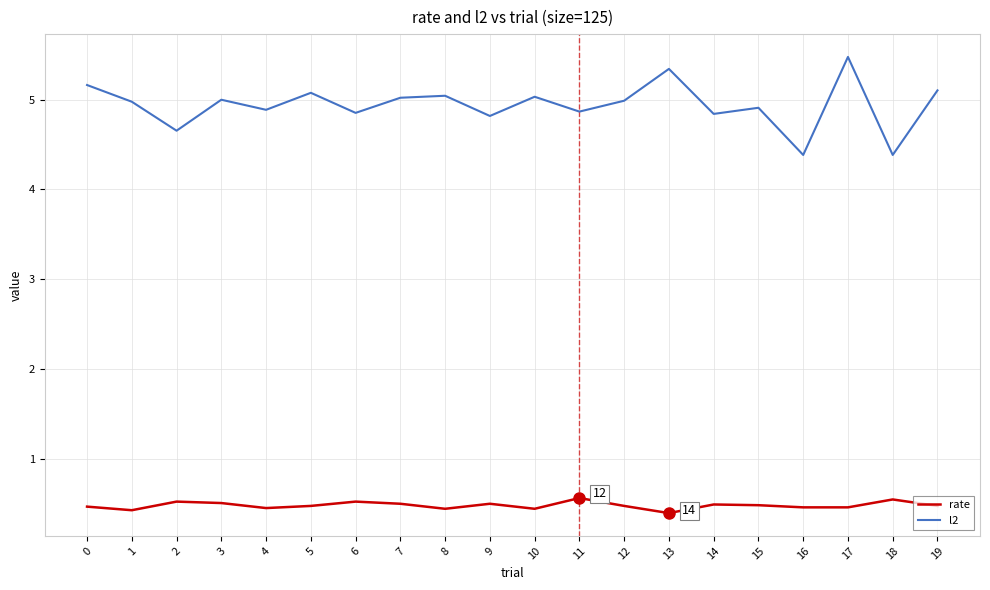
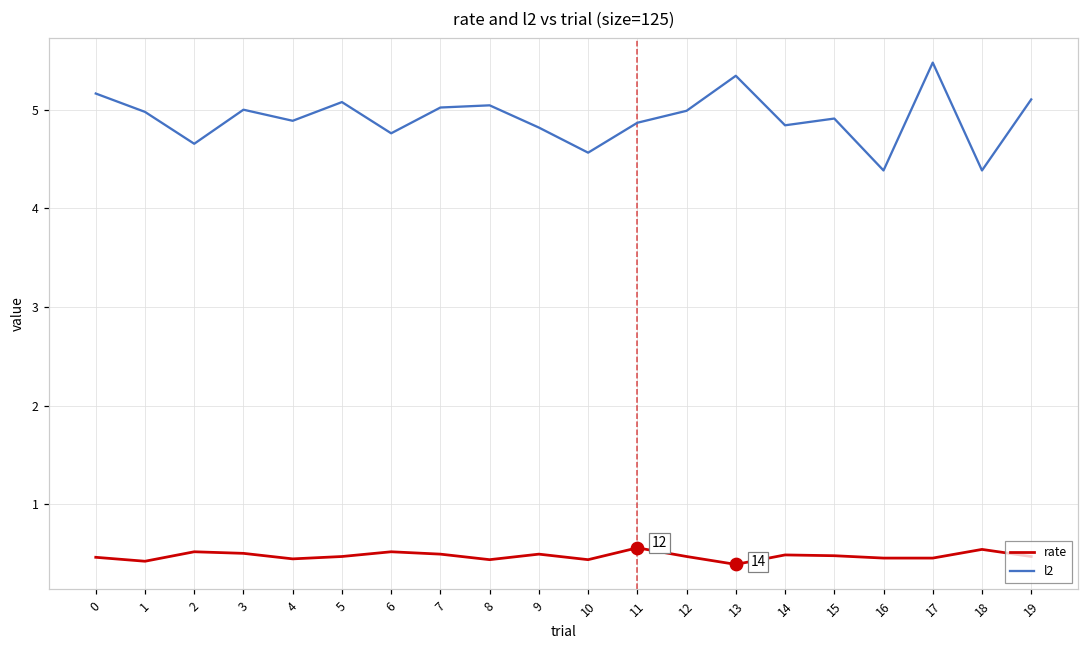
  {
    "l2": {
      "0": 5.2,
      "1": 5.0,
      "2": 4.7,
      "3": 5.0,
      "4": 4.9,
      "5": 5.1,
-     "6": 4.9,
+     "6": 4.8,
      "7": 5.0,
      "8": 5.0,
      "9": 4.8,
-     "10": 5.0,
+     "10": 4.6,
      "11": 4.9,
      "12": 5.0,
      "13": 5.3,
      "14": 4.8,
      "15": 4.9,
      "16": 4.4,
      "17": 5.5,
      "18": 4.4,
      "19": 5.1
    }
  }
